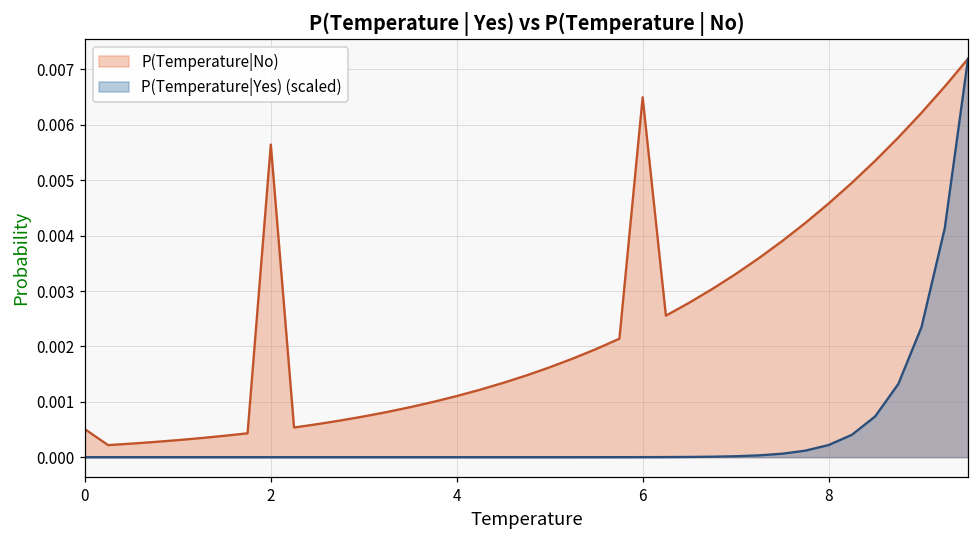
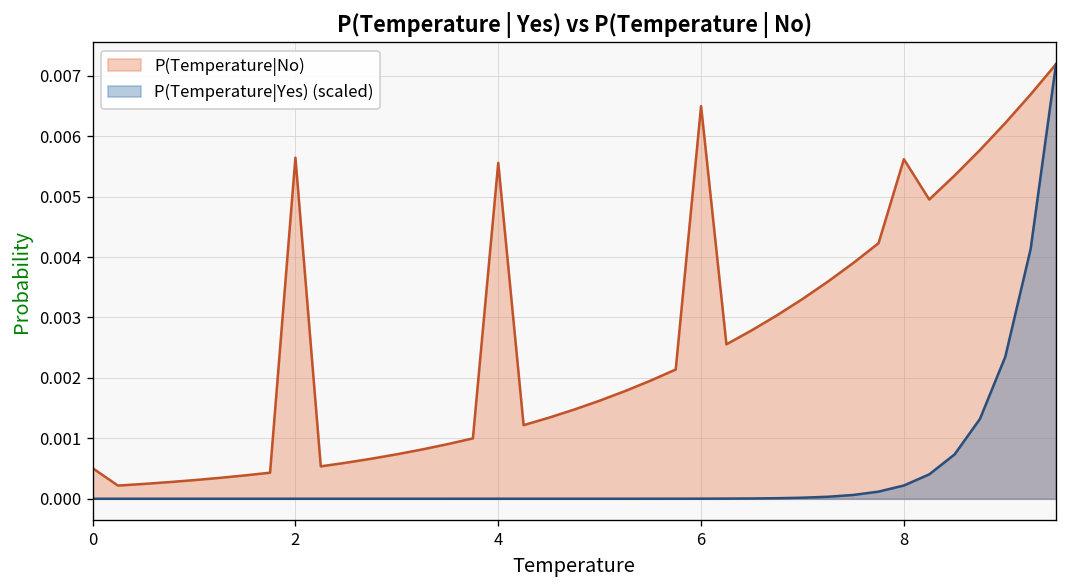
  {
    "P(Temperature|No)": {
      "0": 0.0005,
      "2": 0.0056,
-     "4": 0.0011,
+     "4": 0.0056,
      "6": 0.0065,
-     "8": 0.0046
+     "8": 0.0056
    },
    "P(Temperature|Yes) (scaled)": {
      "0": 0.0000,
      "2": 0.0000,
      "4": 0.0000,
      "6": 0.0000,
      "8": 0.0002
    }
  }
